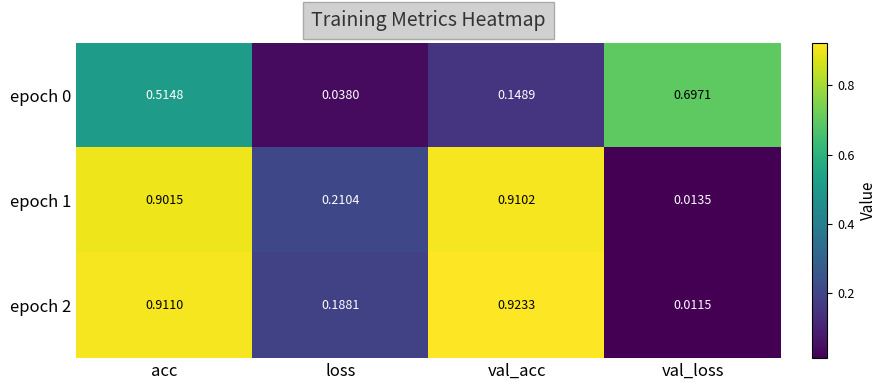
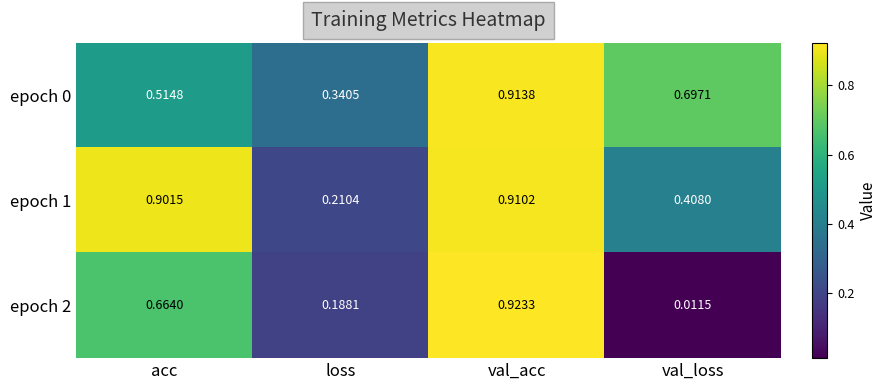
  {
    "epoch 0": {
      "acc": 0.5148,
-     "loss": 0.0380,
-     "val_acc": 0.1489,
+     "loss": 0.3405,
+     "val_acc": 0.9138,
      "val_loss": 0.6971
    },
    "epoch 1": {
      "acc": 0.9015,
      "loss": 0.2104,
      "val_acc": 0.9102,
-     "val_loss": 0.0135
+     "val_loss": 0.4080
    },
    "epoch 2": {
-     "acc": 0.9110,
+     "acc": 0.6640,
      "loss": 0.1881,
      "val_acc": 0.9233,
      "val_loss": 0.0115
    }
  }
